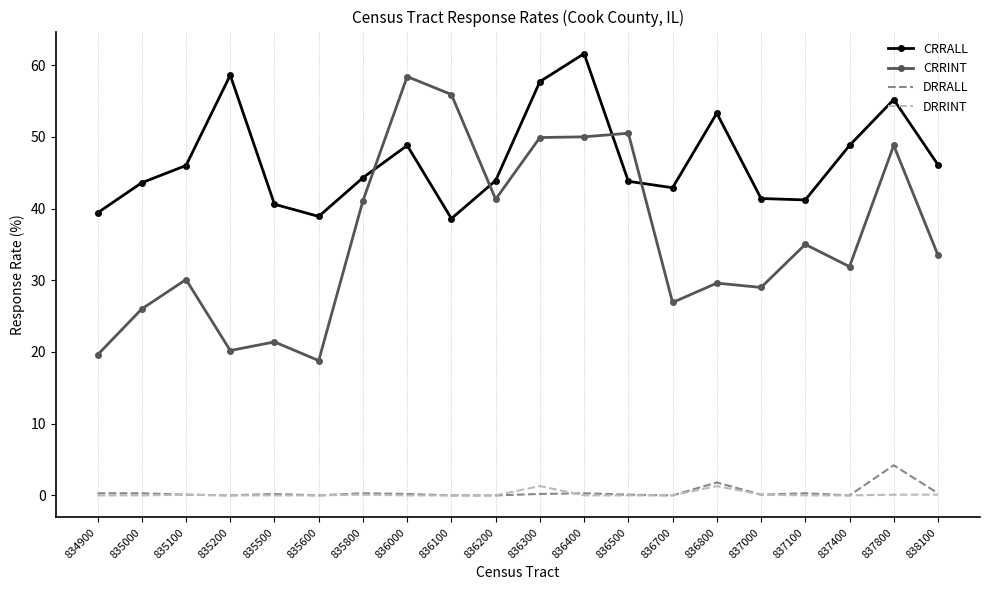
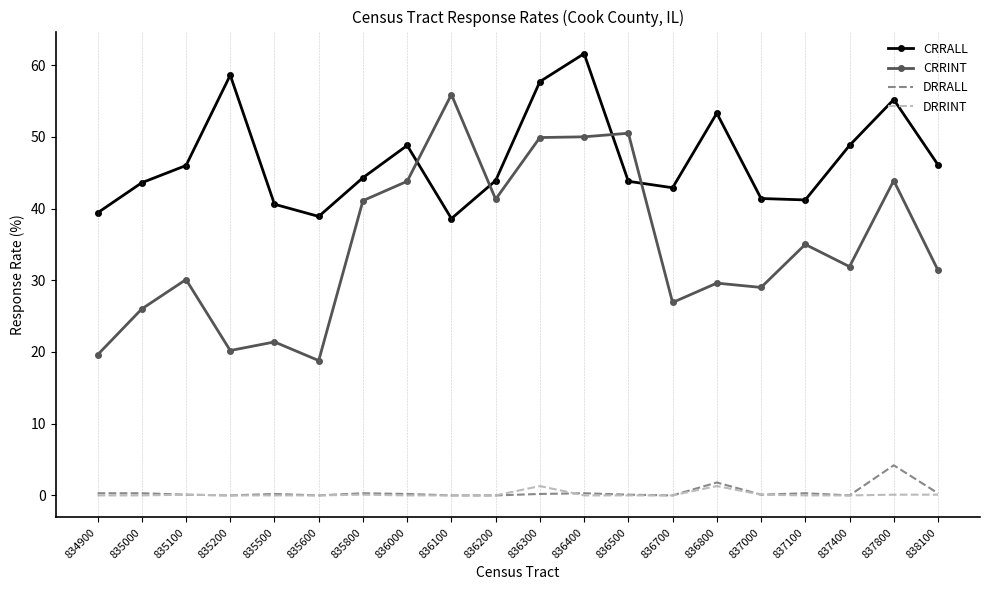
  {
    "CRRALL": {
      "834900": 39,
      "835000": 44,
      "835100": 46,
      "835200": 59,
      "835500": 41,
      "835600": 39,
      "835800": 44,
      "836000": 49,
      "836100": 39,
      "836200": 44,
      "836300": 58,
      "836400": 62,
      "836500": 44,
      "836700": 43,
      "836800": 53,
      "837000": 41,
      "837100": 41,
      "837400": 49,
      "837800": 55,
      "838100": 46
    },
    "CRRINT": {
      "834900": 20,
      "835000": 26,
      "835100": 30,
      "835200": 20,
      "835500": 21,
      "835600": 19,
      "835800": 41,
-     "836000": 58,
+     "836000": 44,
      "836100": 56,
      "836200": 41,
      "836300": 50,
      "836400": 50,
      "836500": 51,
      "836700": 27,
      "836800": 30,
      "837000": 29,
      "837100": 35,
      "837400": 32,
-     "837800": 49,
-     "838100": 34
+     "837800": 44,
+     "838100": 31
    },
    "DRRALL": {
      "836300": 0,
      "836800": 2,
      "837800": 4
    },
    "DRRINT": {
      "836300": 1,
      "836800": 1,
      "837800": 0
    }
  }
